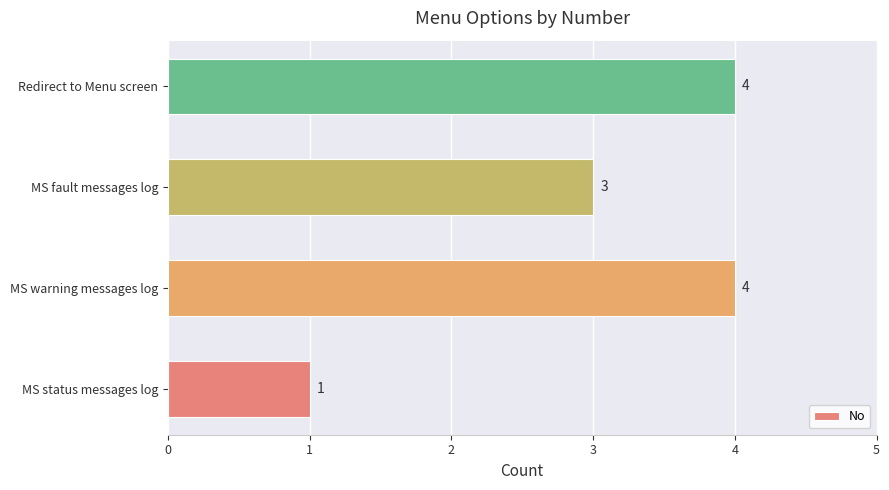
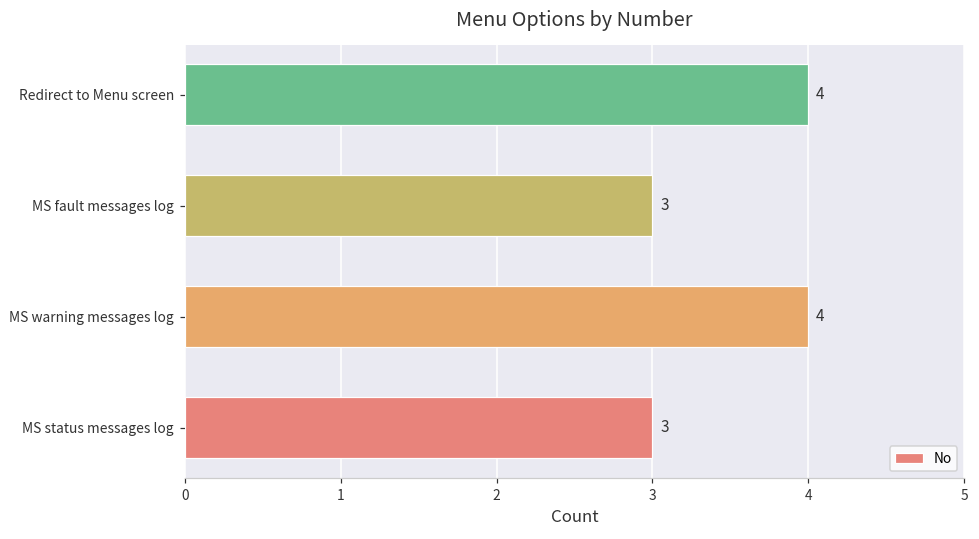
  {
    "Redirect to Menu screen": 4,
    "MS fault messages log": 3,
    "MS warning messages log": 4,
-   "MS status messages log": 1
+   "MS status messages log": 3
  }
